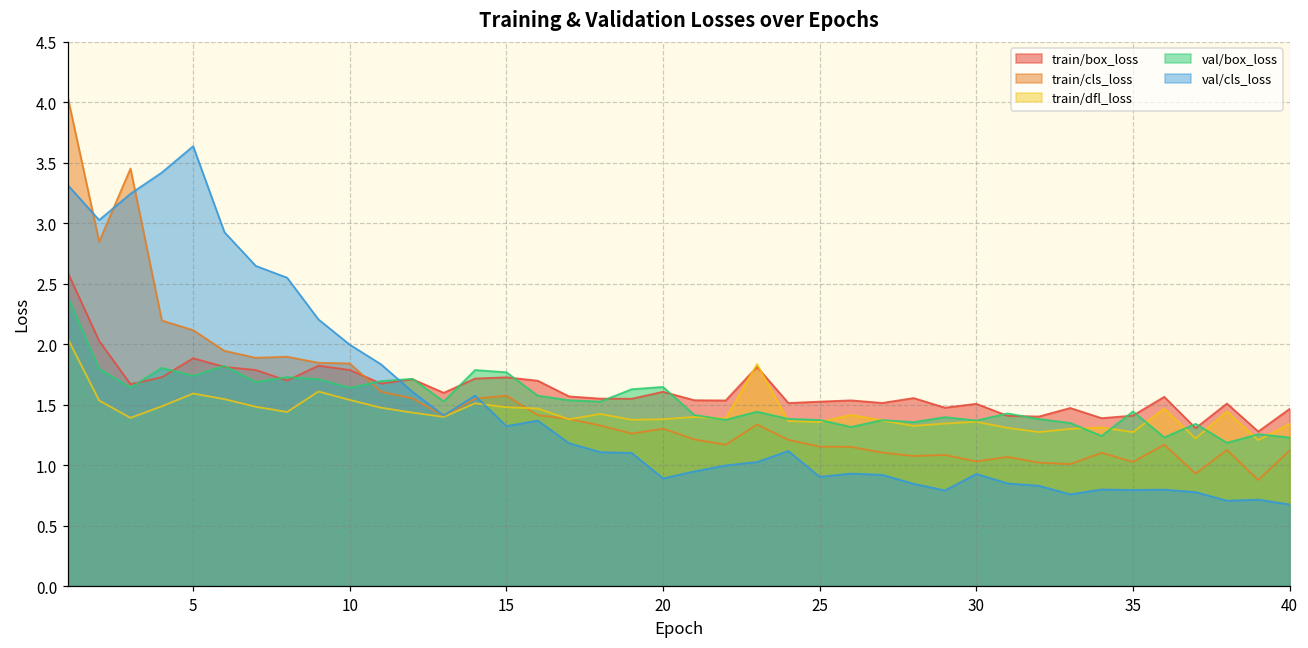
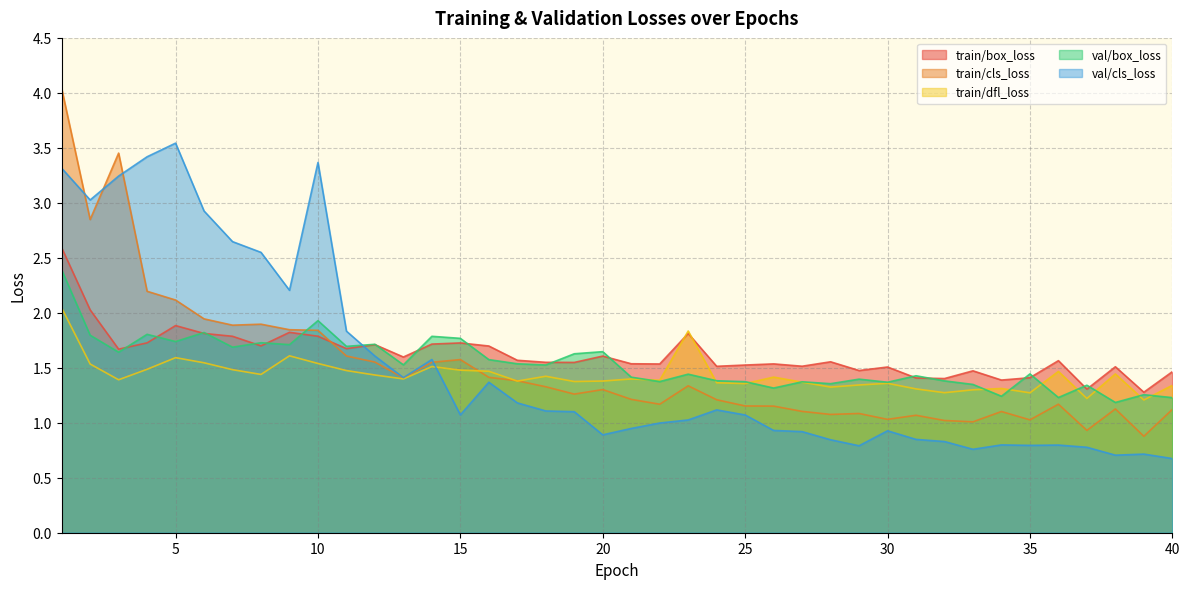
  {
    "val/box_loss": {
      "5": 1.74,
-     "10": 1.64,
+     "10": 1.93,
      "15": 1.77,
      "20": 1.65,
      "35": 1.44,
      "40": 1.23
    },
    "val/cls_loss": {
-     "5": 3.64,
-     "10": 2.00,
-     "15": 1.32,
+     "5": 3.54,
+     "10": 3.37,
+     "15": 1.07,
      "20": 0.89,
-     "25": 0.90,
+     "25": 1.07,
      "30": 0.93,
      "35": 0.79,
      "40": 0.67
    }
  }
